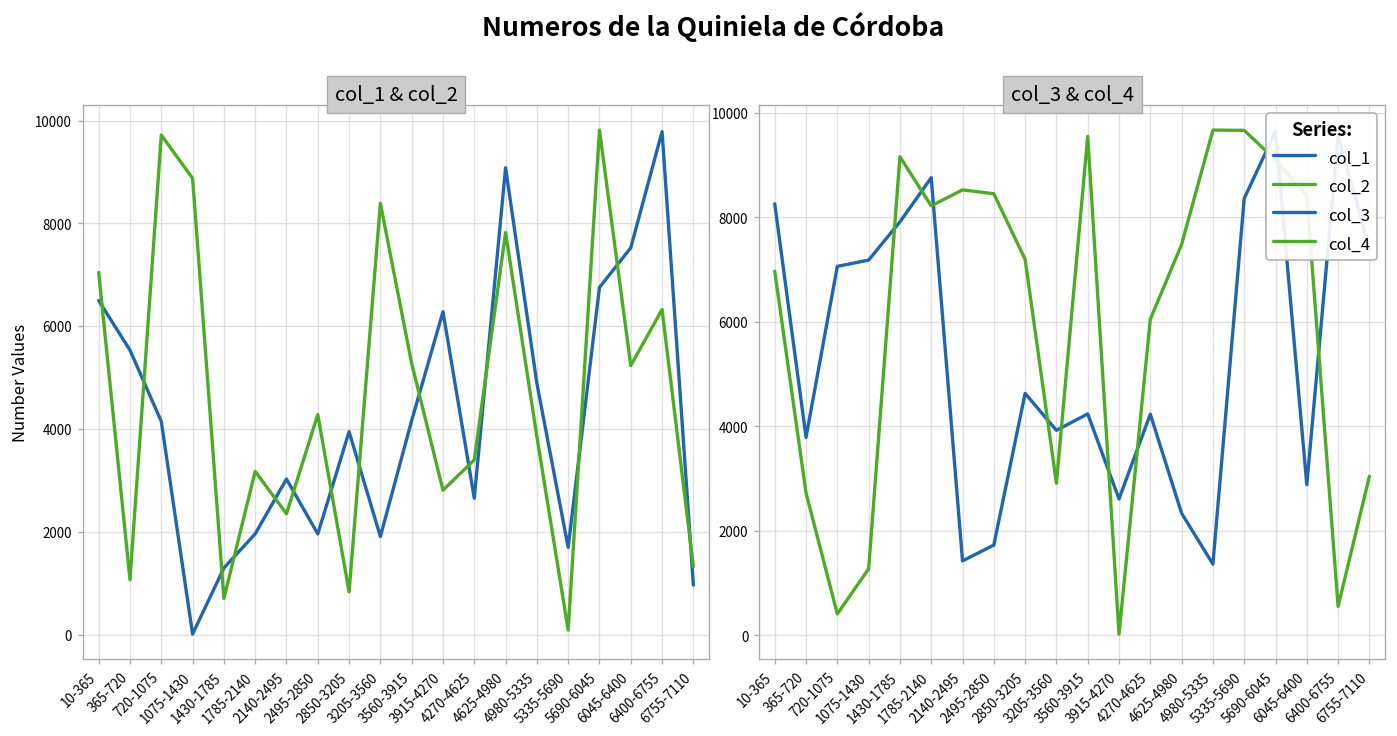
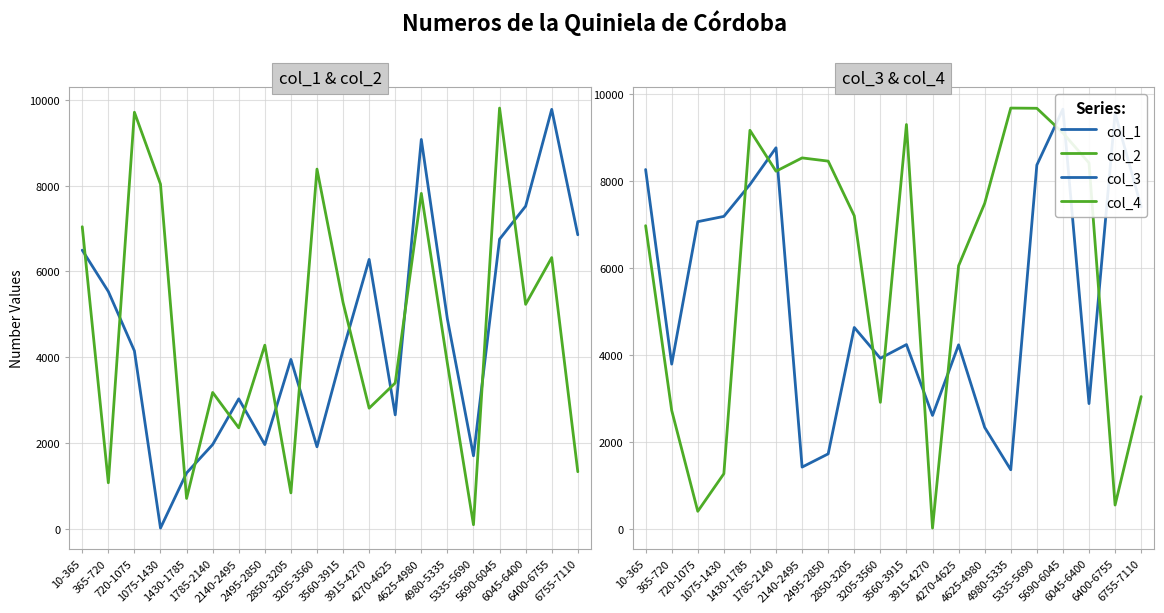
  {
    "col_1 & col_2": {
      "col_1": {
        "10-365": 6500,
        "365-720": 5500,
        "720-1075": 4100,
        "1075-1430": 0,
        "1430-1785": 1300,
        "1785-2140": 2000,
        "2140-2495": 3000,
        "2495-2850": 2000,
        "2850-3205": 3900,
        "3205-3560": 1900,
        "3560-3915": 4200,
        "3915-4270": 6300,
        "4270-4625": 2700,
        "4625-4980": 9100,
        "4980-5335": 4900,
        "5335-5690": 1700,
        "5690-6045": 6800,
        "6045-6400": 7500,
        "6400-6755": 9800,
-       "6755-7110": 1000
+       "6755-7110": 6900
      },
      "col_2": {
        "10-365": 7000,
        "365-720": 1100,
        "720-1075": 9700,
-       "1075-1430": 8900,
+       "1075-1430": 8000,
        "1430-1785": 700,
        "1785-2140": 3200,
        "2140-2495": 2400,
        "2495-2850": 4300,
        "2850-3205": 800,
        "3205-3560": 8400,
        "3560-3915": 5300,
        "3915-4270": 2800,
        "4270-4625": 3400,
        "4625-4980": 7800,
        "4980-5335": 3900,
        "5335-5690": 100,
        "5690-6045": 9800,
        "6045-6400": 5200,
        "6400-6755": 6300,
        "6755-7110": 1300
      }
    },
    "col_3 & col_4": {
      "col_3": {
        "10-365": 8300,
        "365-720": 3800,
        "720-1075": 7100,
        "1075-1430": 7200,
        "1430-1785": 7900,
        "1785-2140": 8800,
        "2140-2495": 1400,
        "2495-2850": 1700,
        "2850-3205": 4600,
        "3205-3560": 3900,
        "3560-3915": 4200,
        "3915-4270": 2600,
        "4270-4625": 4200,
        "4625-4980": 2300,
        "4980-5335": 1400,
        "5335-5690": 8400,
        "6045-6400": 2900
      },
      "col_4": {
        "10-365": 7000,
        "365-720": 2700,
        "720-1075": 400,
        "1075-1430": 1300,
        "1430-1785": 9200,
        "1785-2140": 8200,
        "2140-2495": 8500,
        "2495-2850": 8500,
        "2850-3205": 7200,
        "3205-3560": 2900,
-       "3560-3915": 9600,
+       "3560-3915": 9300,
        "3915-4270": 0,
        "4270-4625": 6100,
        "4625-4980": 7500,
        "4980-5335": 9700,
        "5335-5690": 9700,
        "6400-6755": 600,
        "6755-7110": 3000
      }
    }
  }
